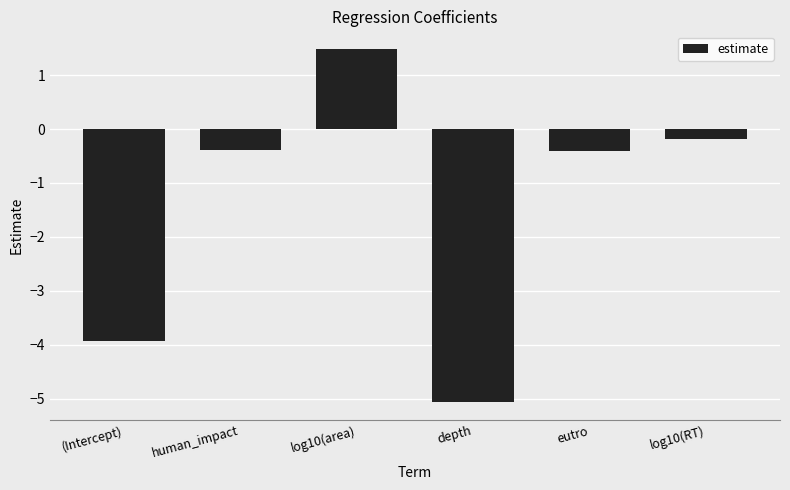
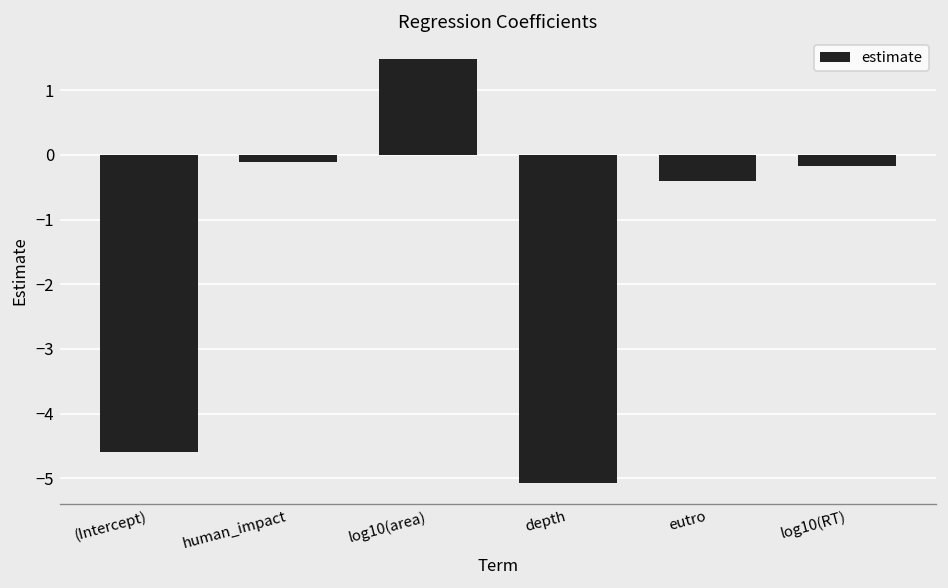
  {
-   "(Intercept)": -3.9,
-   "human_impact": -0.4,
+   "(Intercept)": -4.6,
+   "human_impact": -0.1,
    "log10(area)": 1.5,
    "depth": -5.1,
    "eutro": -0.4,
    "log10(RT)": -0.2
  }
